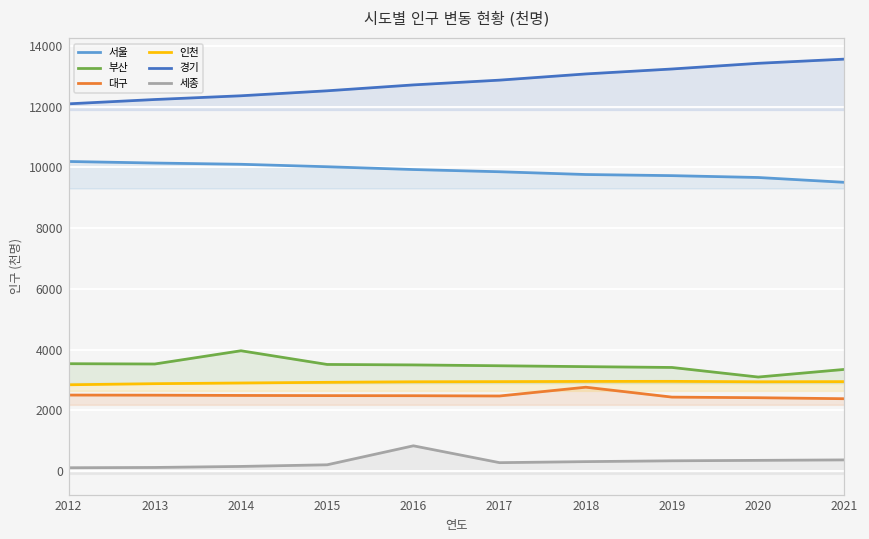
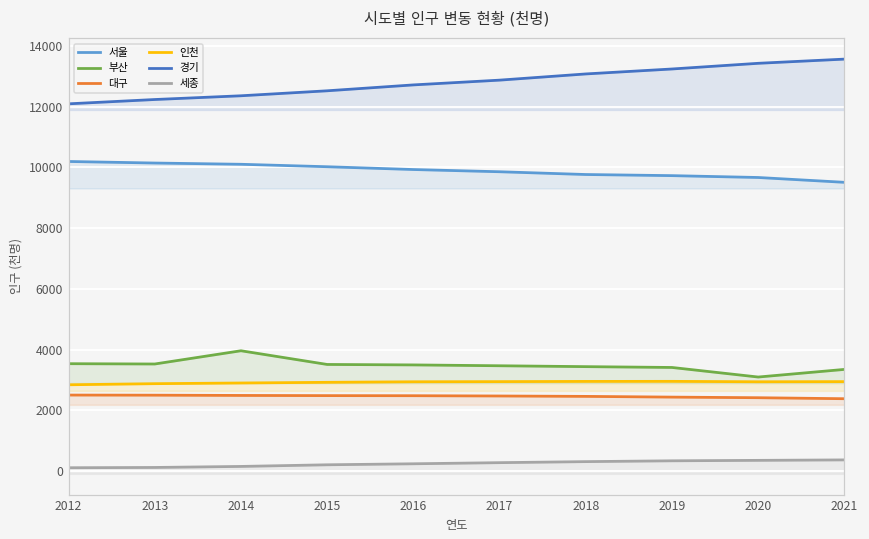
  {
    "부산": {
      "2012": 3500,
      "2013": 3500,
      "2014": 4000,
      "2015": 3500,
      "2016": 3500,
      "2017": 3500,
      "2018": 3400,
      "2019": 3400,
      "2020": 3100,
      "2021": 3400
    },
    "대구": {
      "2012": 2500,
      "2013": 2500,
      "2014": 2500,
      "2015": 2500,
      "2016": 2500,
      "2017": 2500,
-     "2018": 2800,
+     "2018": 2500,
      "2019": 2400,
      "2020": 2400,
      "2021": 2400
    },
    "인천": {
      "2012": 2800,
      "2013": 2900,
      "2014": 2900,
      "2015": 2900,
      "2016": 2900,
      "2017": 2900,
      "2018": 3000,
      "2019": 3000,
      "2020": 2900,
      "2021": 2900
    },
    "세종": {
      "2012": 100,
      "2013": 100,
      "2014": 200,
      "2015": 200,
-     "2016": 800,
+     "2016": 200,
      "2017": 300,
      "2018": 300,
      "2019": 300,
      "2020": 400,
      "2021": 400
    }
  }
